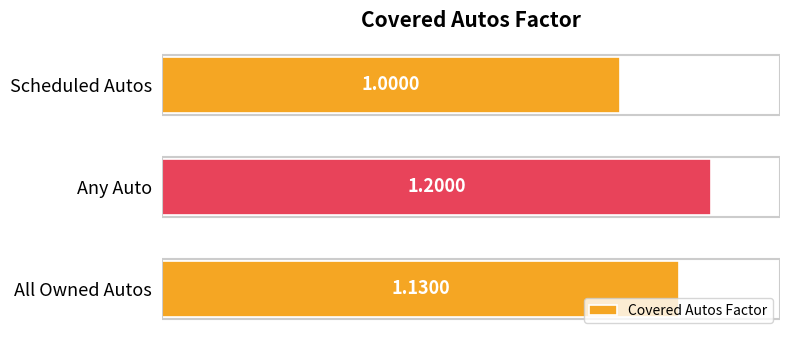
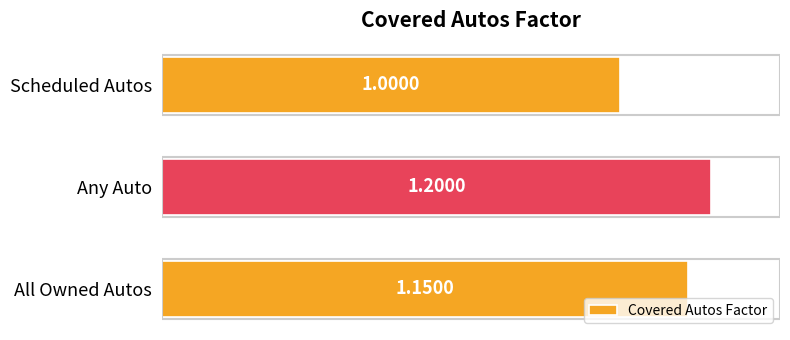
  {
    "Scheduled Autos": 1.0000,
    "Any Auto": 1.2000,
-   "All Owned Autos": 1.1300
+   "All Owned Autos": 1.1500
  }
